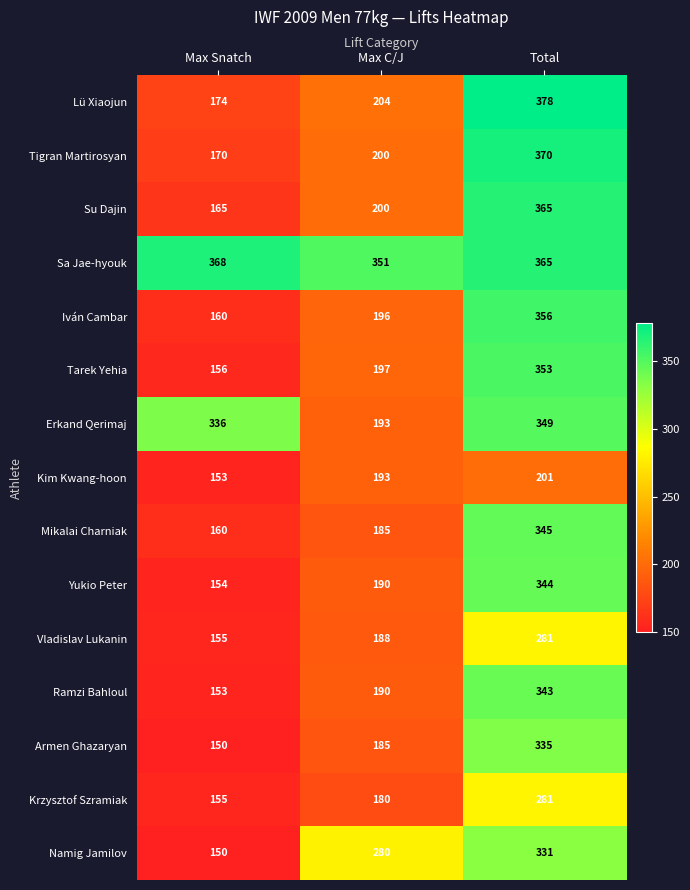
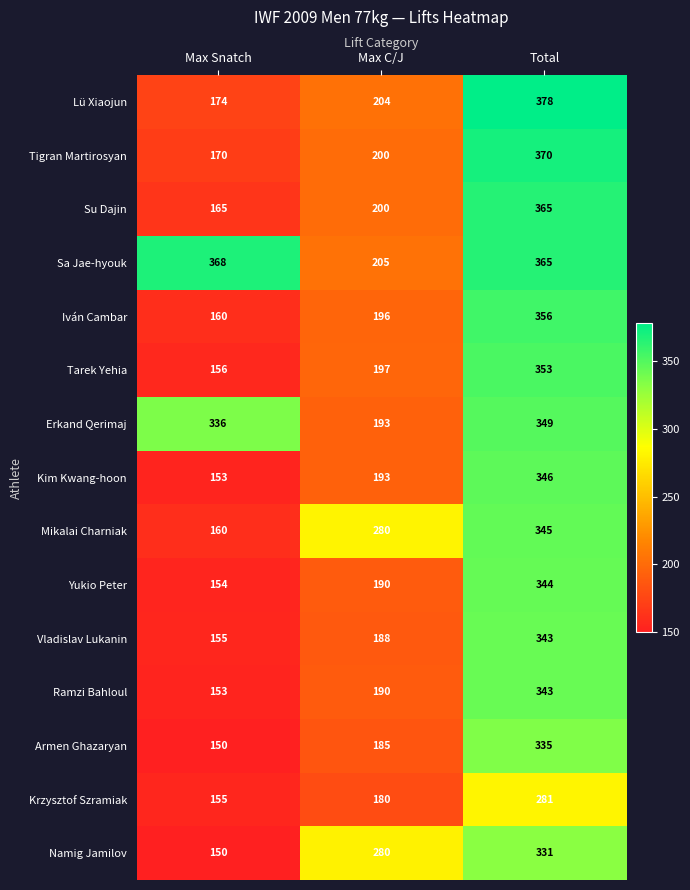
  {
    "Lü Xiaojun": {
      "Max Snatch": 174,
      "Max C/J": 204,
      "Total": 378
    },
    "Tigran Martirosyan": {
      "Max Snatch": 170,
      "Max C/J": 200,
      "Total": 370
    },
    "Su Dajin": {
      "Max Snatch": 165,
      "Max C/J": 200,
      "Total": 365
    },
    "Sa Jae-hyouk": {
      "Max Snatch": 368,
-     "Max C/J": 351,
+     "Max C/J": 205,
      "Total": 365
    },
    "Iván Cambar": {
      "Max Snatch": 160,
      "Max C/J": 196,
      "Total": 356
    },
    "Tarek Yehia": {
      "Max Snatch": 156,
      "Max C/J": 197,
      "Total": 353
    },
    "Erkand Qerimaj": {
      "Max Snatch": 336,
      "Max C/J": 193,
      "Total": 349
    },
    "Kim Kwang-hoon": {
      "Max Snatch": 153,
      "Max C/J": 193,
-     "Total": 201
+     "Total": 346
    },
    "Mikalai Charniak": {
      "Max Snatch": 160,
-     "Max C/J": 185,
+     "Max C/J": 280,
      "Total": 345
    },
    "Yukio Peter": {
      "Max Snatch": 154,
      "Max C/J": 190,
      "Total": 344
    },
    "Vladislav Lukanin": {
      "Max Snatch": 155,
      "Max C/J": 188,
-     "Total": 281
+     "Total": 343
    },
    "Ramzi Bahloul": {
      "Max Snatch": 153,
      "Max C/J": 190,
      "Total": 343
    },
    "Armen Ghazaryan": {
      "Max Snatch": 150,
      "Max C/J": 185,
      "Total": 335
    },
    "Krzysztof Szramiak": {
      "Max Snatch": 155,
      "Max C/J": 180,
      "Total": 281
    },
    "Namig Jamilov": {
      "Max Snatch": 150,
      "Max C/J": 280,
      "Total": 331
    }
  }
